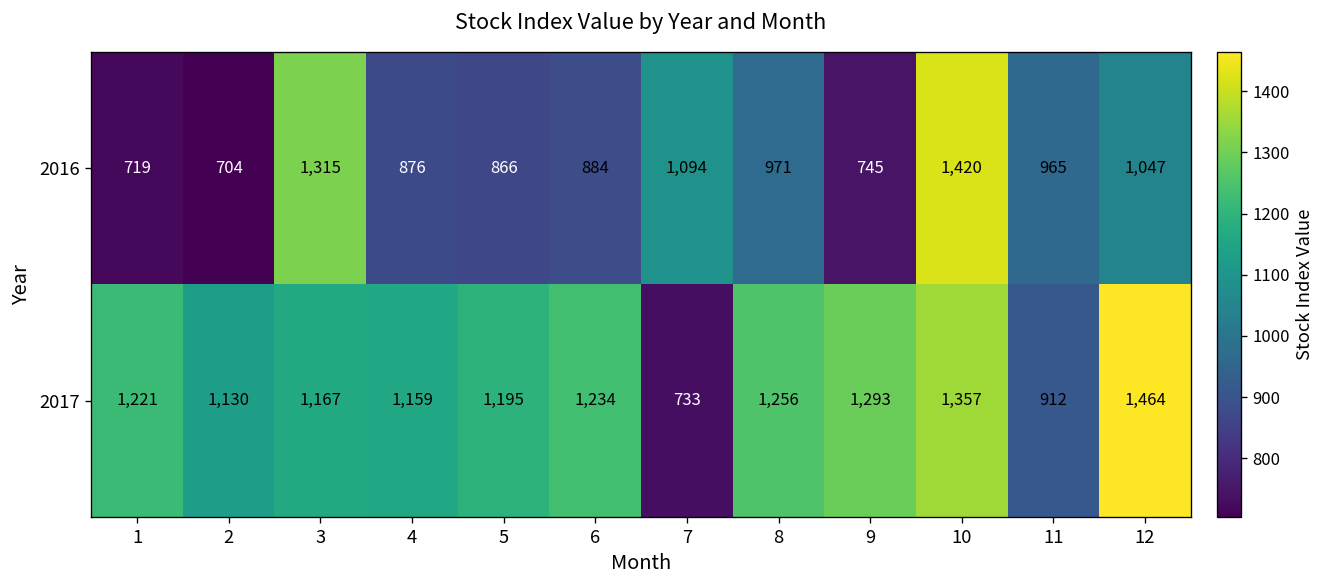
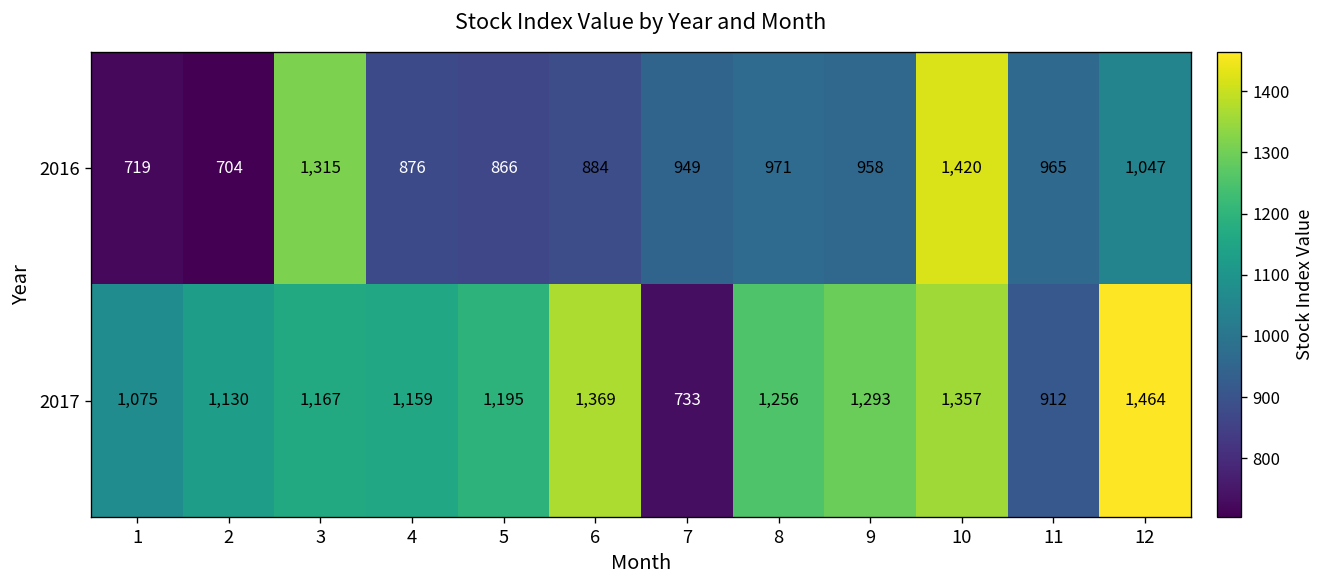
  {
    "2016": {
      "1": "719",
      "2": "704",
      "3": "1,315",
      "4": "876",
      "5": "866",
      "6": "884",
-     "7": "1,094",
+     "7": "949",
      "8": "971",
-     "9": "745",
+     "9": "958",
      "10": "1,420",
      "11": "965",
      "12": "1,047"
    },
    "2017": {
-     "1": "1,221",
+     "1": "1,075",
      "2": "1,130",
      "3": "1,167",
      "4": "1,159",
      "5": "1,195",
-     "6": "1,234",
+     "6": "1,369",
      "7": "733",
      "8": "1,256",
      "9": "1,293",
      "10": "1,357",
      "11": "912",
      "12": "1,464"
    }
  }
